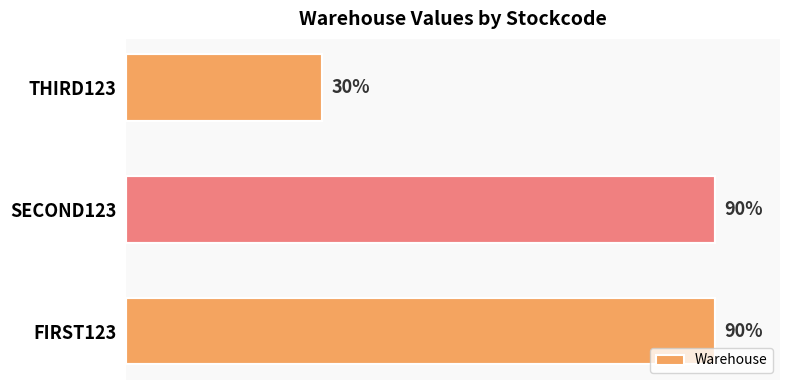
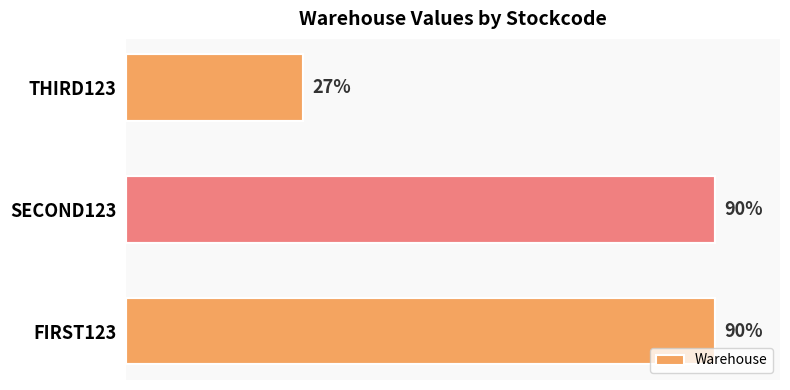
  {
-   "THIRD123": "30%",
+   "THIRD123": "27%",
    "SECOND123": "90%",
    "FIRST123": "90%"
  }
